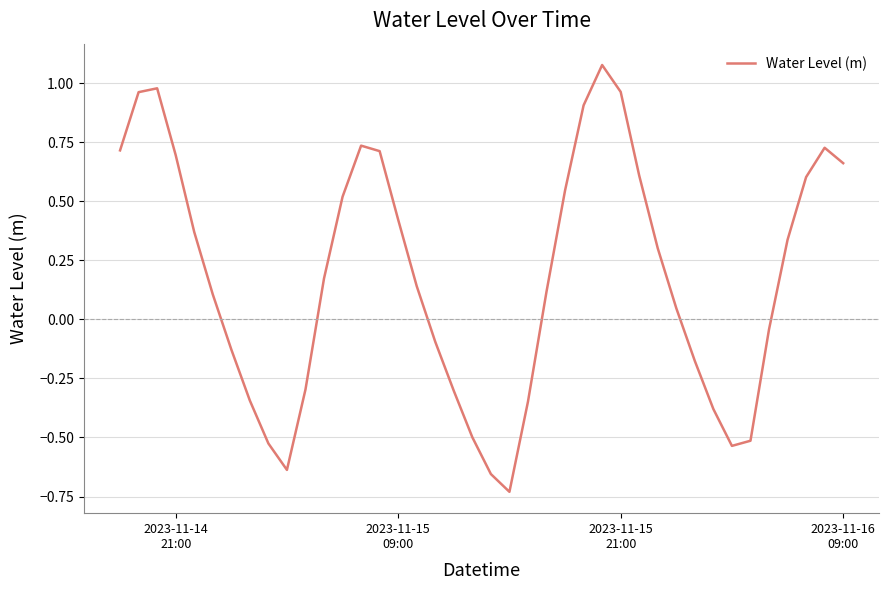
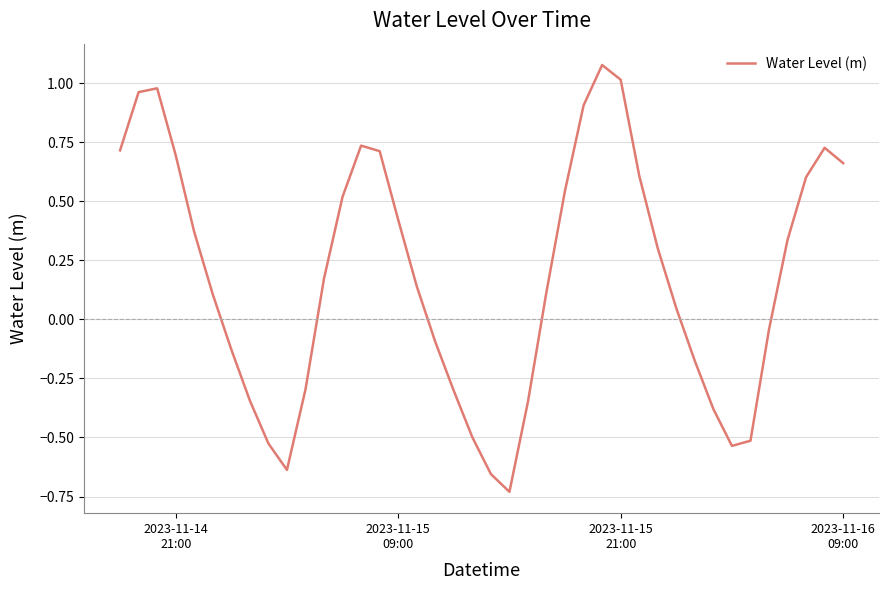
  {
    "2023-11-14 21:00": 0.70,
    "2023-11-15 09:00": 0.42,
-   "2023-11-15 21:00": 0.96,
+   "2023-11-15 21:00": 1.01,
    "2023-11-16 09:00": 0.66
  }
